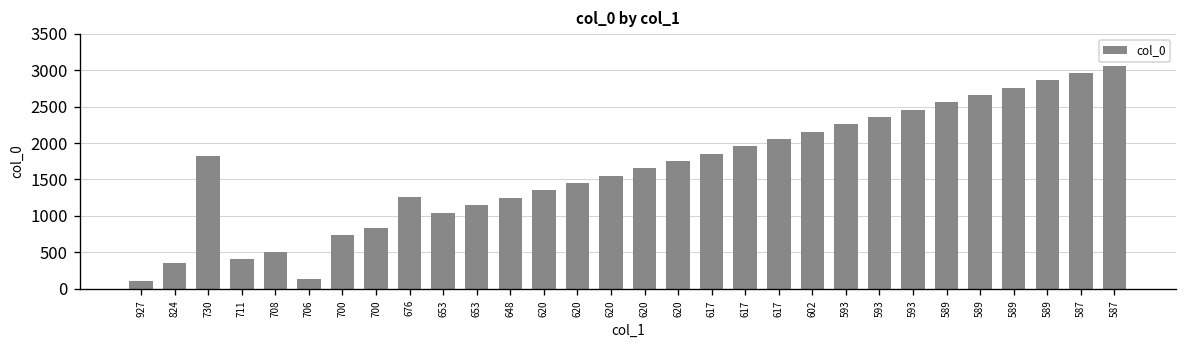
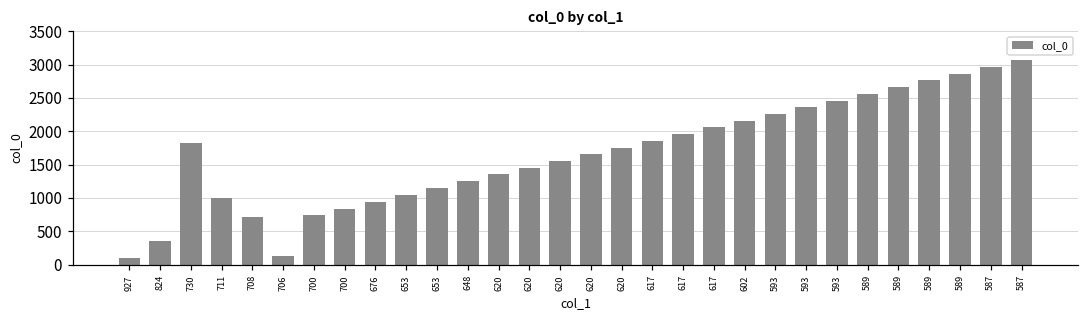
  {
    "927": 100,
    "824": 400,
    "730": 1800,
-   "711": 400,
-   "708": 500,
+   "711": 1000,
+   "708": 700,
    "706": 100,
-   "676": 1300,
+   "676": 900,
    "648": 1300,
    "602": 2200
  }
